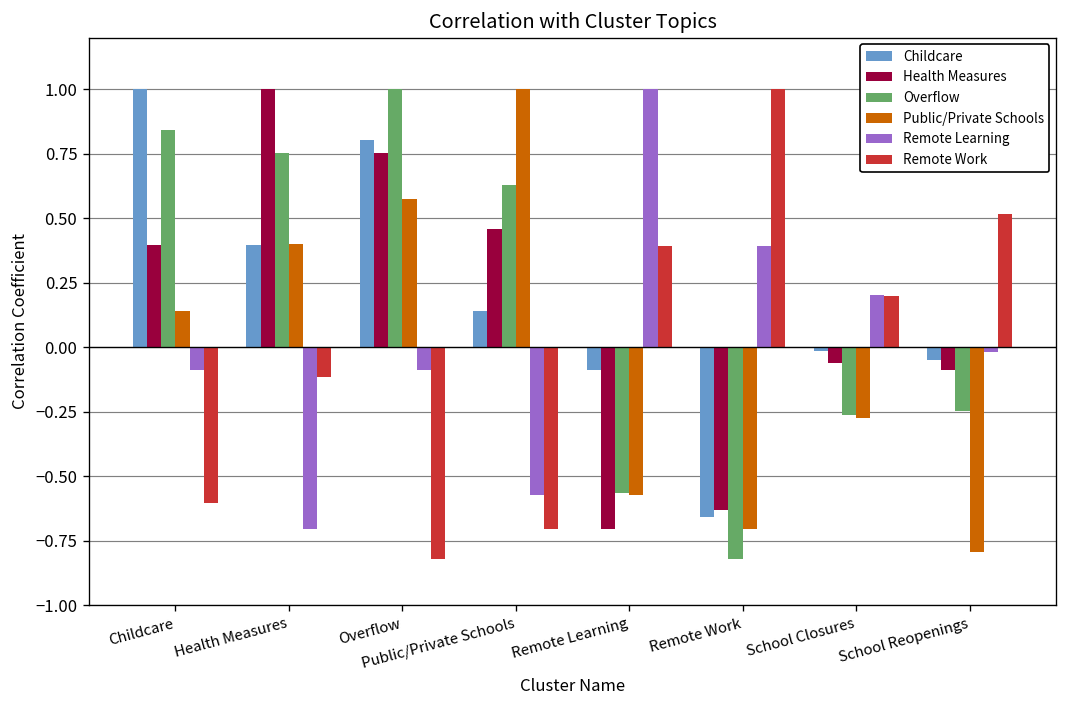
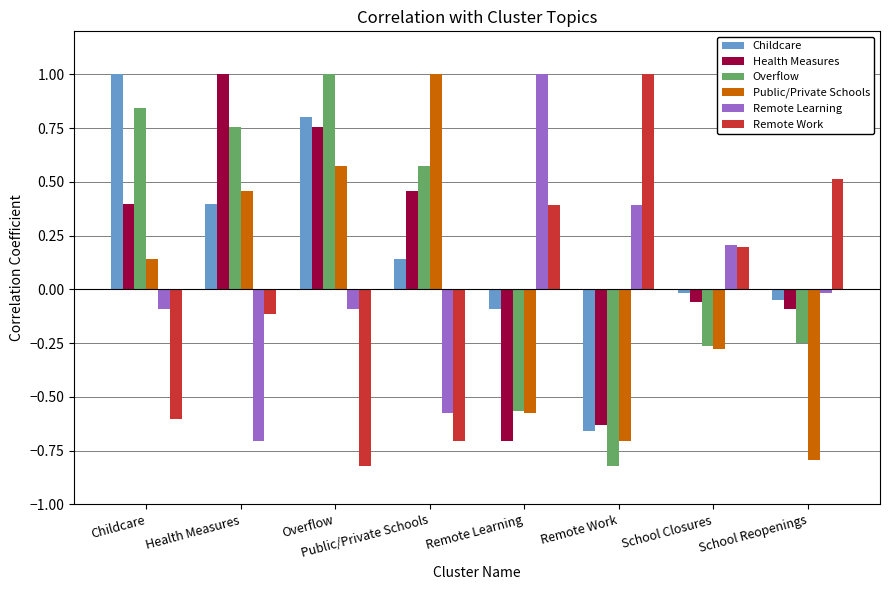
  {
    "Childcare": {
      "Childcare": 1.00,
      "Health Measures": 0.40,
      "Overflow": 0.80,
      "Public/Private Schools": 0.14,
      "Remote Learning": -0.09,
      "Remote Work": -0.66,
      "School Closures": -0.02,
      "School Reopenings": -0.05
    },
    "Health Measures": {
      "Childcare": 0.40,
      "Health Measures": 1.00,
      "Overflow": 0.75,
      "Public/Private Schools": 0.46,
      "Remote Learning": -0.70,
      "Remote Work": -0.63,
      "School Closures": -0.06,
      "School Reopenings": -0.09
    },
    "Overflow": {
      "Childcare": 0.84,
      "Health Measures": 0.75,
      "Overflow": 1.00,
-     "Public/Private Schools": 0.63,
+     "Public/Private Schools": 0.57,
      "Remote Learning": -0.56,
      "Remote Work": -0.82,
      "School Closures": -0.26,
      "School Reopenings": -0.25
    },
    "Public/Private Schools": {
      "Childcare": 0.14,
-     "Health Measures": 0.40,
+     "Health Measures": 0.46,
      "Overflow": 0.57,
      "Public/Private Schools": 1.00,
      "Remote Learning": -0.57,
      "Remote Work": -0.71,
      "School Closures": -0.28,
      "School Reopenings": -0.80
    },
    "Remote Learning": {
      "Childcare": -0.09,
      "Health Measures": -0.70,
      "Overflow": -0.09,
      "Public/Private Schools": -0.57,
      "Remote Learning": 1.00,
      "Remote Work": 0.39,
      "School Closures": 0.20,
      "School Reopenings": -0.02
    },
    "Remote Work": {
      "Childcare": -0.60,
      "Health Measures": -0.12,
      "Overflow": -0.82,
      "Public/Private Schools": -0.71,
      "Remote Learning": 0.39,
      "Remote Work": 1.00,
      "School Closures": 0.20,
      "School Reopenings": 0.51
    }
  }
